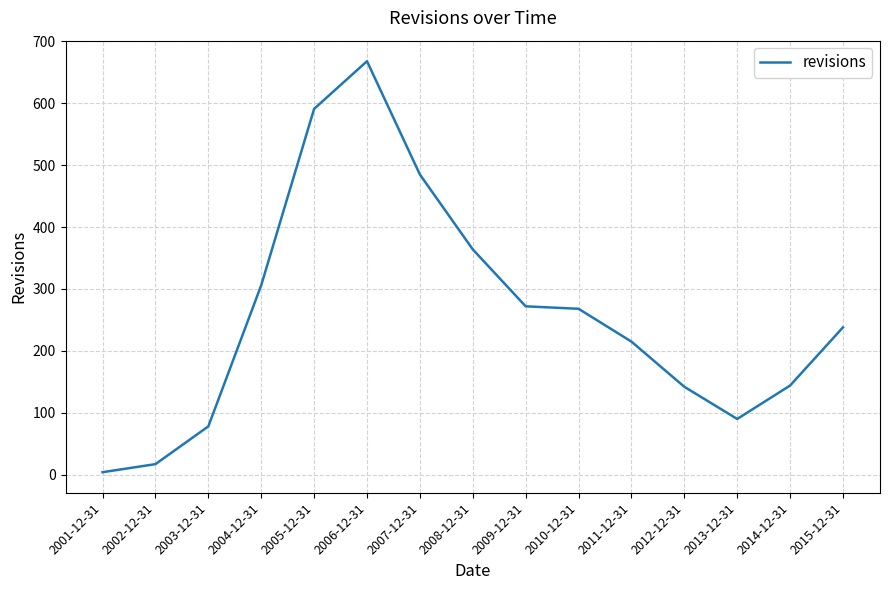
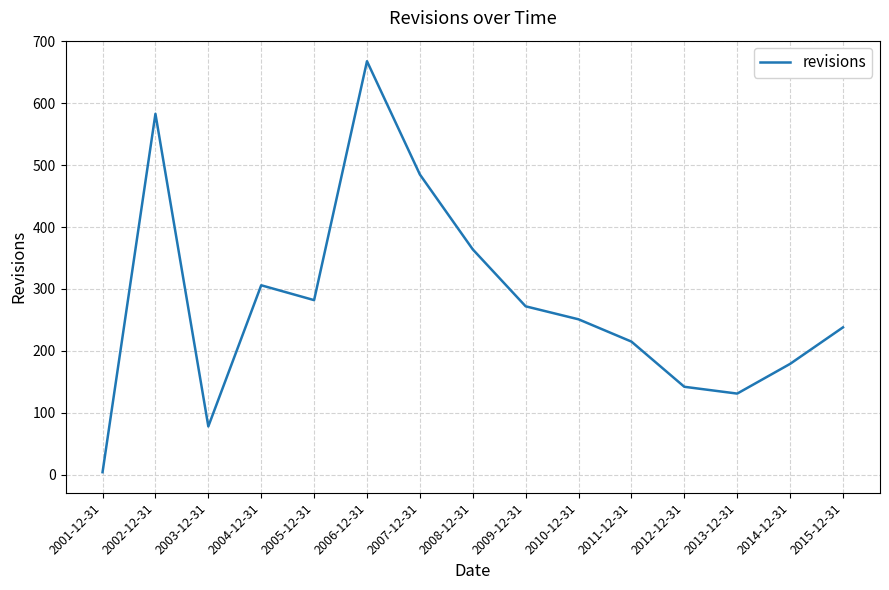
  {
    "2001-12-31": 0,
-   "2002-12-31": 20,
+   "2002-12-31": 580,
    "2003-12-31": 80,
    "2004-12-31": 310,
-   "2005-12-31": 590,
+   "2005-12-31": 280,
    "2006-12-31": 670,
    "2007-12-31": 490,
    "2008-12-31": 360,
    "2009-12-31": 270,
-   "2010-12-31": 270,
+   "2010-12-31": 250,
    "2011-12-31": 220,
    "2012-12-31": 140,
-   "2013-12-31": 90,
-   "2014-12-31": 140,
+   "2013-12-31": 130,
+   "2014-12-31": 180,
    "2015-12-31": 240
  }
